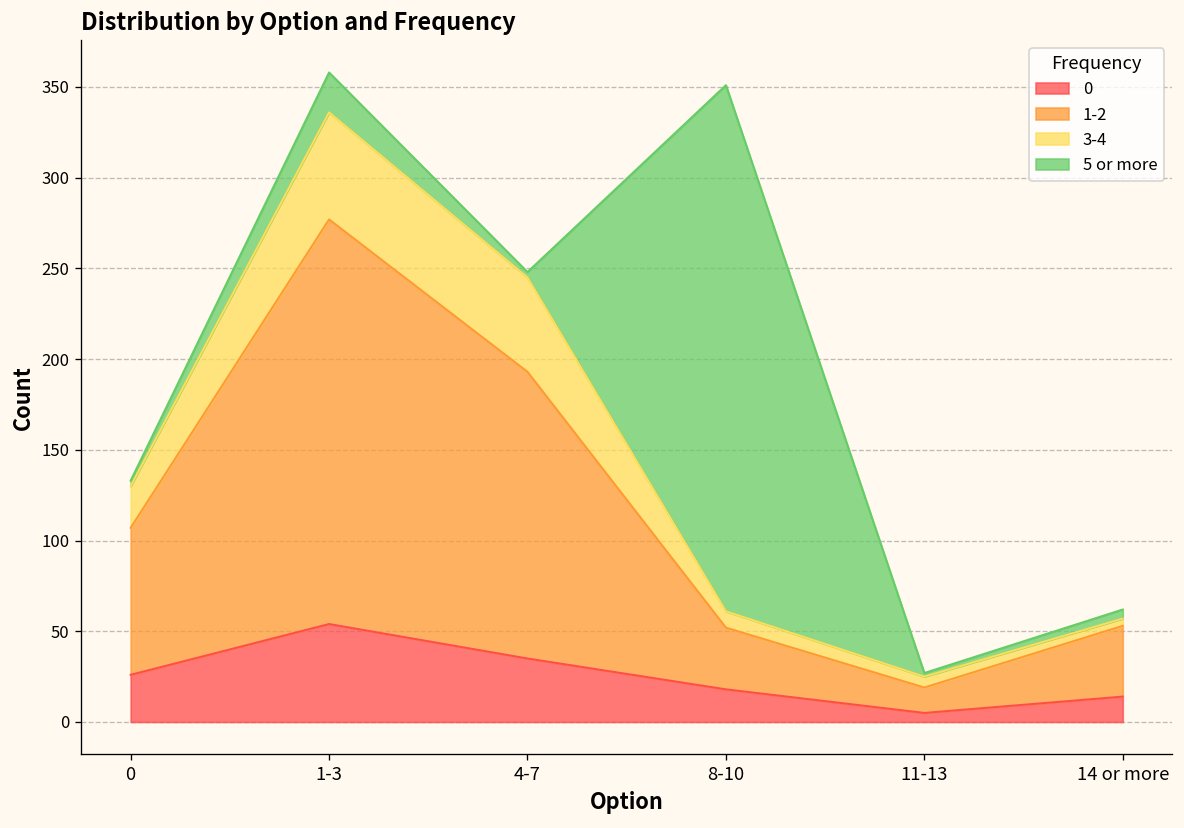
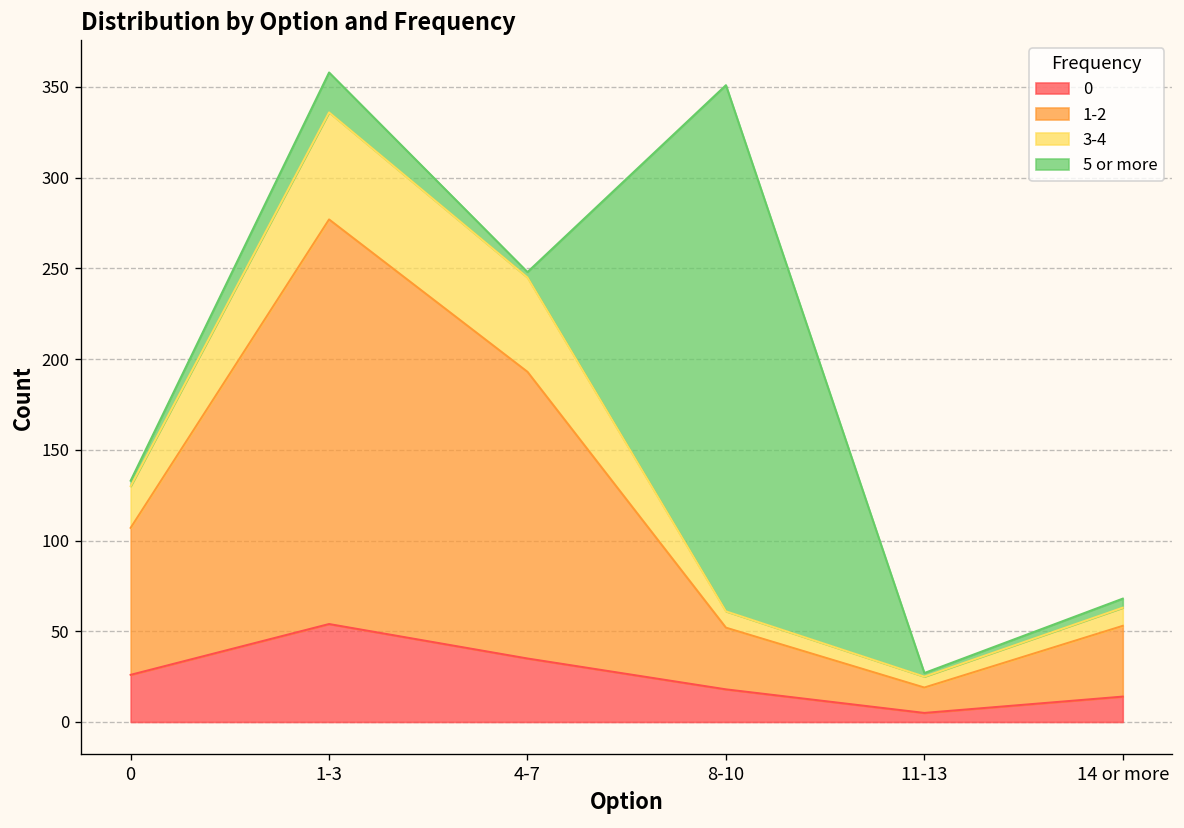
  {
    "0": {
      "0": 26,
      "1-3": 54,
      "4-7": 35,
      "8-10": 18,
      "11-13": 5,
      "14 or more": 14
    },
    "1-2": {
      "0": 81,
      "1-3": 223,
      "4-7": 158,
      "8-10": 34,
      "11-13": 14,
      "14 or more": 39
    },
    "3-4": {
      "0": 23,
      "1-3": 59,
      "4-7": 52,
      "8-10": 9,
      "11-13": 6,
-     "14 or more": 4
+     "14 or more": 10
    },
    "5 or more": {
      "0": 3,
      "1-3": 22,
      "4-7": 3,
      "8-10": 290,
      "11-13": 2,
      "14 or more": 5
    }
  }
